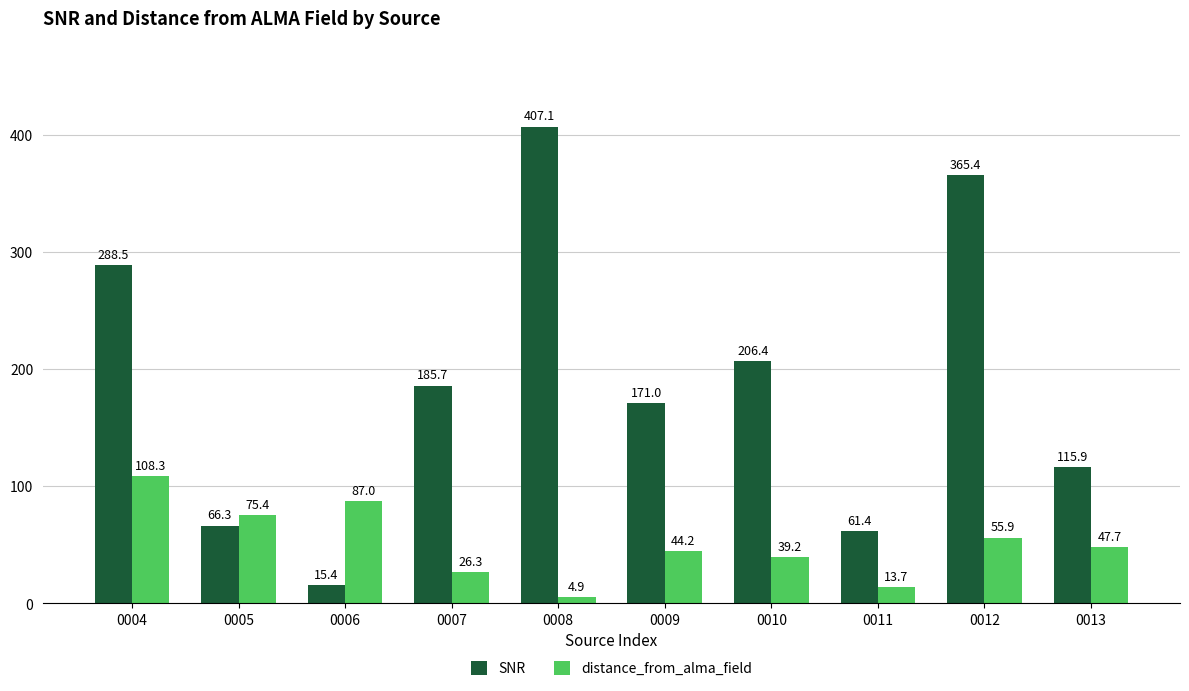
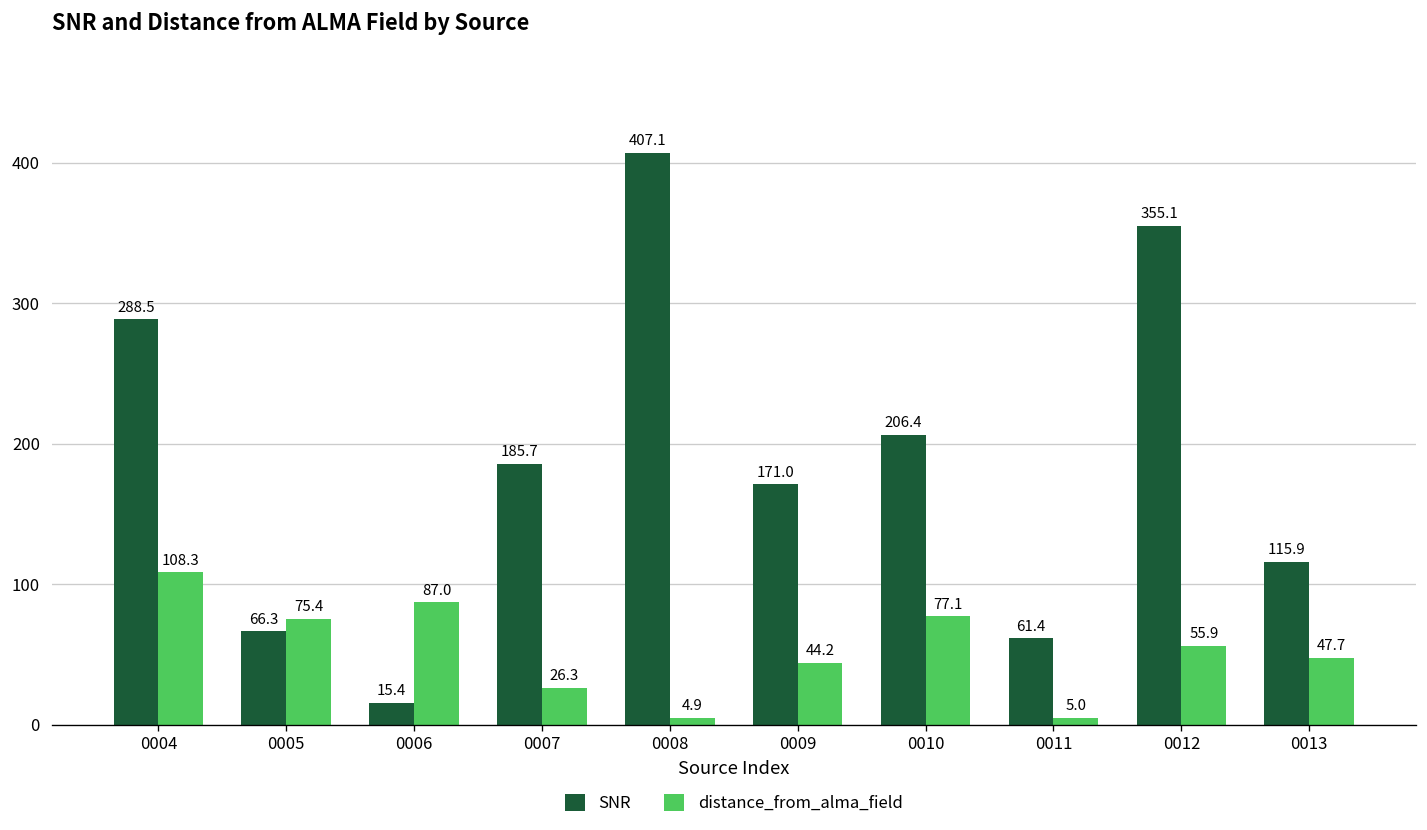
  {
    "SNR": {
      "0004": 288.5,
      "0005": 66.3,
      "0006": 15.4,
      "0007": 185.7,
      "0008": 407.1,
      "0009": 171.0,
      "0010": 206.4,
      "0011": 61.4,
-     "0012": 365.4,
+     "0012": 355.1,
      "0013": 115.9
    },
    "distance_from_alma_field": {
      "0004": 108.3,
      "0005": 75.4,
      "0006": 87.0,
      "0007": 26.3,
      "0008": 4.9,
      "0009": 44.2,
-     "0010": 39.2,
-     "0011": 13.7,
+     "0010": 77.1,
+     "0011": 5.0,
      "0012": 55.9,
      "0013": 47.7
    }
  }
